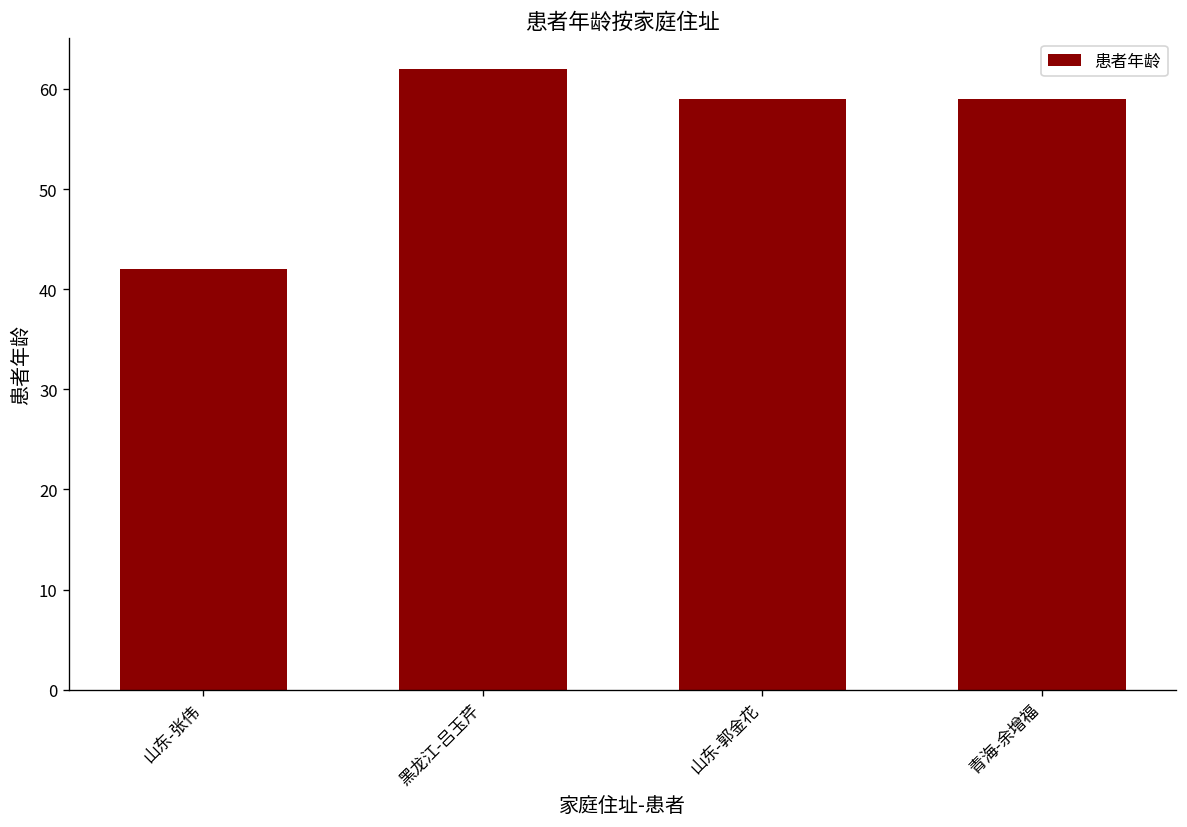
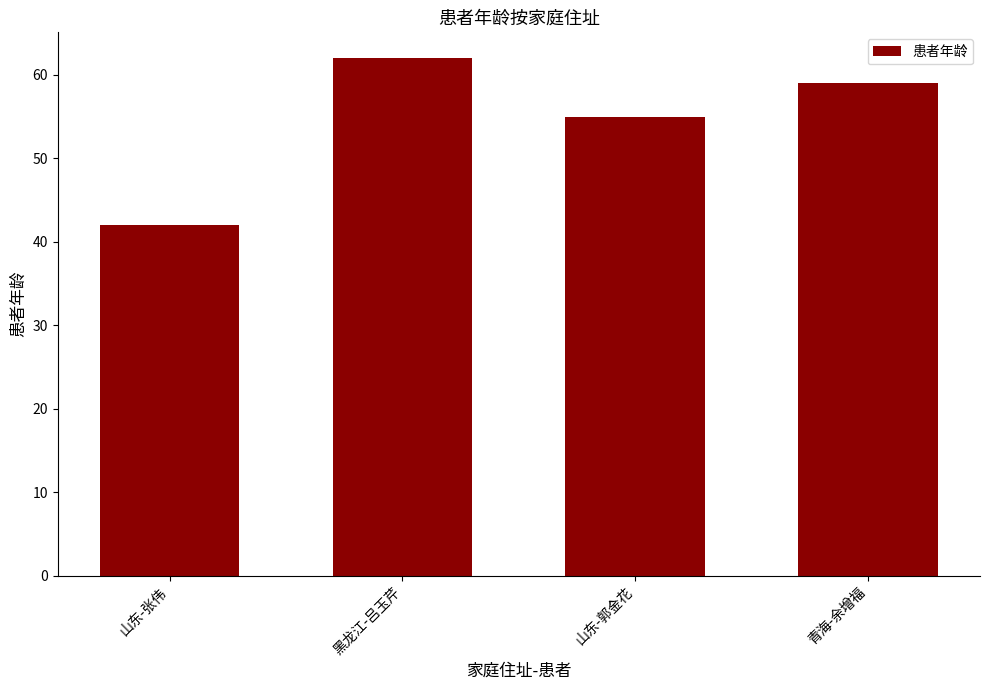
  {
    "山东-张伟": 42,
    "黑龙江-吕玉芹": 62,
-   "山东-郭金花": 59,
+   "山东-郭金花": 55,
    "青海-余增福": 59
  }
